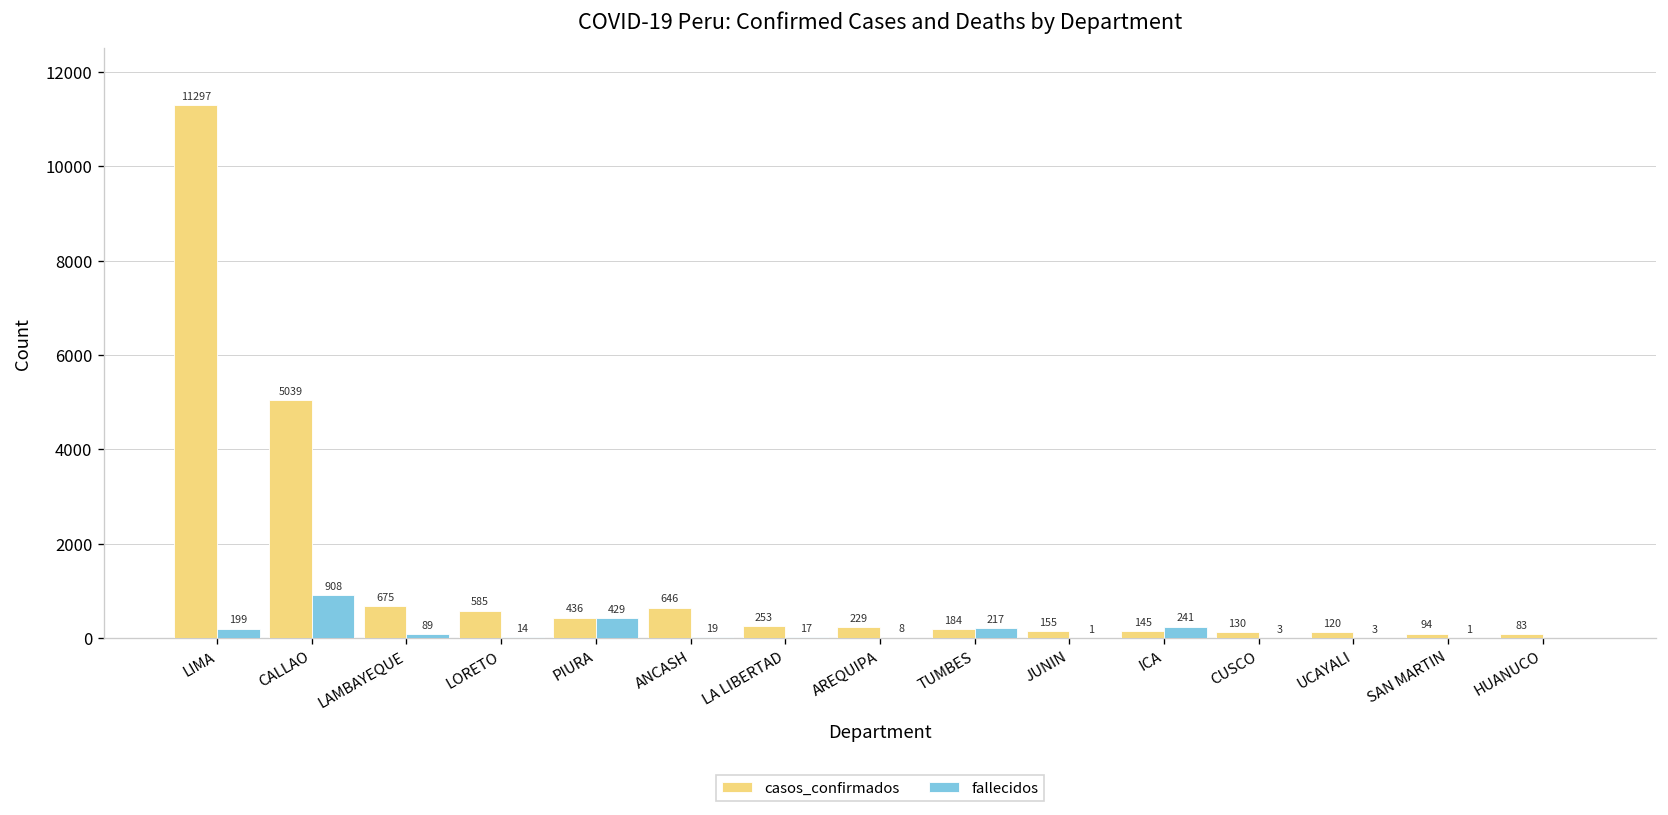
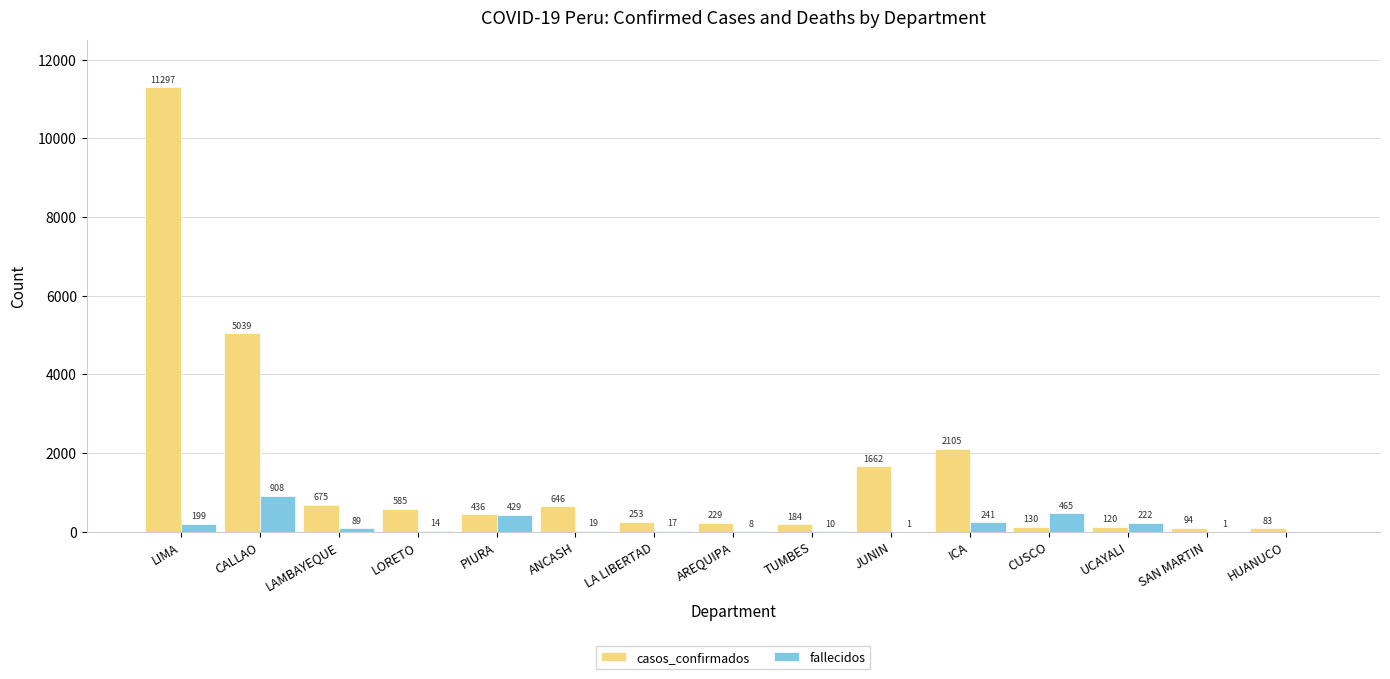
  {
    "casos_confirmados": {
      "LIMA": 11297,
      "CALLAO": 5039,
      "LAMBAYEQUE": 675,
      "LORETO": 585,
      "PIURA": 436,
      "ANCASH": 646,
      "LA LIBERTAD": 253,
      "AREQUIPA": 229,
      "TUMBES": 184,
-     "JUNIN": 155,
-     "ICA": 145,
+     "JUNIN": 1662,
+     "ICA": 2105,
      "CUSCO": 130,
      "UCAYALI": 120,
      "SAN MARTIN": 94,
      "HUANUCO": 83
    },
    "fallecidos": {
      "LIMA": 199,
      "CALLAO": 908,
      "LAMBAYEQUE": 89,
      "LORETO": 14,
      "PIURA": 429,
      "ANCASH": 19,
      "LA LIBERTAD": 17,
      "AREQUIPA": 8,
-     "TUMBES": 217,
+     "TUMBES": 10,
      "JUNIN": 1,
      "ICA": 241,
-     "CUSCO": 3,
-     "UCAYALI": 3,
+     "CUSCO": 465,
+     "UCAYALI": 222,
      "SAN MARTIN": 1
    }
  }
